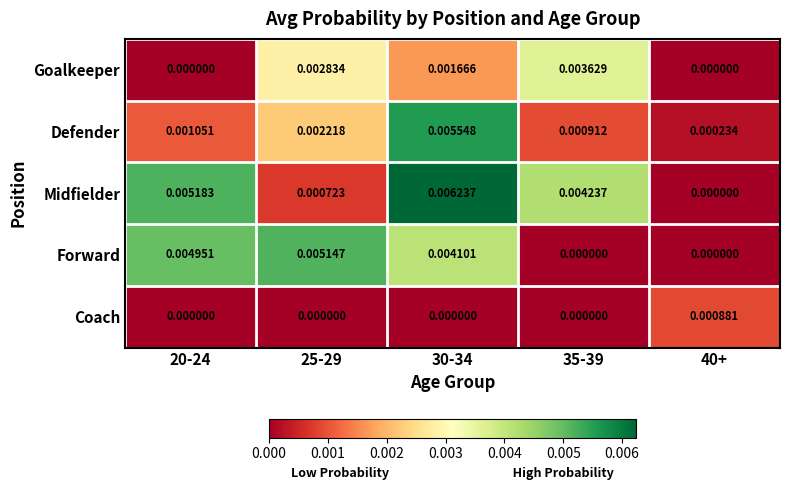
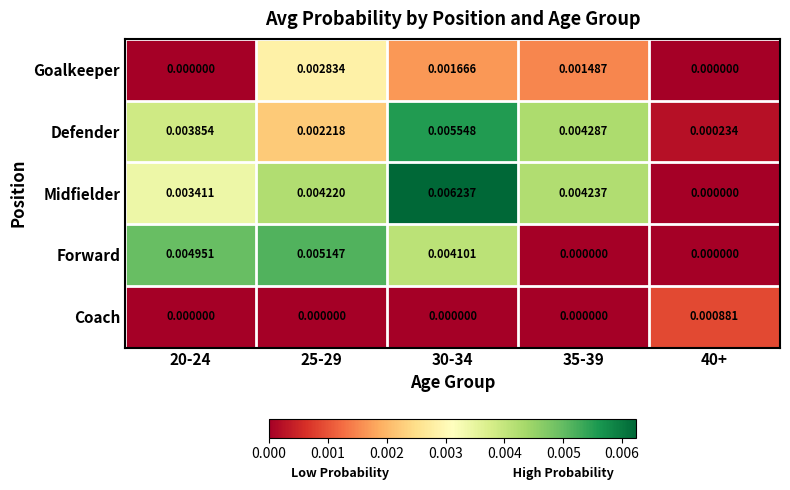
  {
    "Goalkeeper": {
      "20-24": 0.000000,
      "25-29": 0.002834,
      "30-34": 0.001666,
-     "35-39": 0.003629,
+     "35-39": 0.001487,
      "40+": 0.000000
    },
    "Defender": {
-     "20-24": 0.001051,
+     "20-24": 0.003854,
      "25-29": 0.002218,
      "30-34": 0.005548,
-     "35-39": 0.000912,
+     "35-39": 0.004287,
      "40+": 0.000234
    },
    "Midfielder": {
-     "20-24": 0.005183,
-     "25-29": 0.000723,
+     "20-24": 0.003411,
+     "25-29": 0.004220,
      "30-34": 0.006237,
      "35-39": 0.004237,
      "40+": 0.000000
    },
    "Forward": {
      "20-24": 0.004951,
      "25-29": 0.005147,
      "30-34": 0.004101,
      "35-39": 0.000000,
      "40+": 0.000000
    },
    "Coach": {
      "20-24": 0.000000,
      "25-29": 0.000000,
      "30-34": 0.000000,
      "35-39": 0.000000,
      "40+": 0.000881
    }
  }
